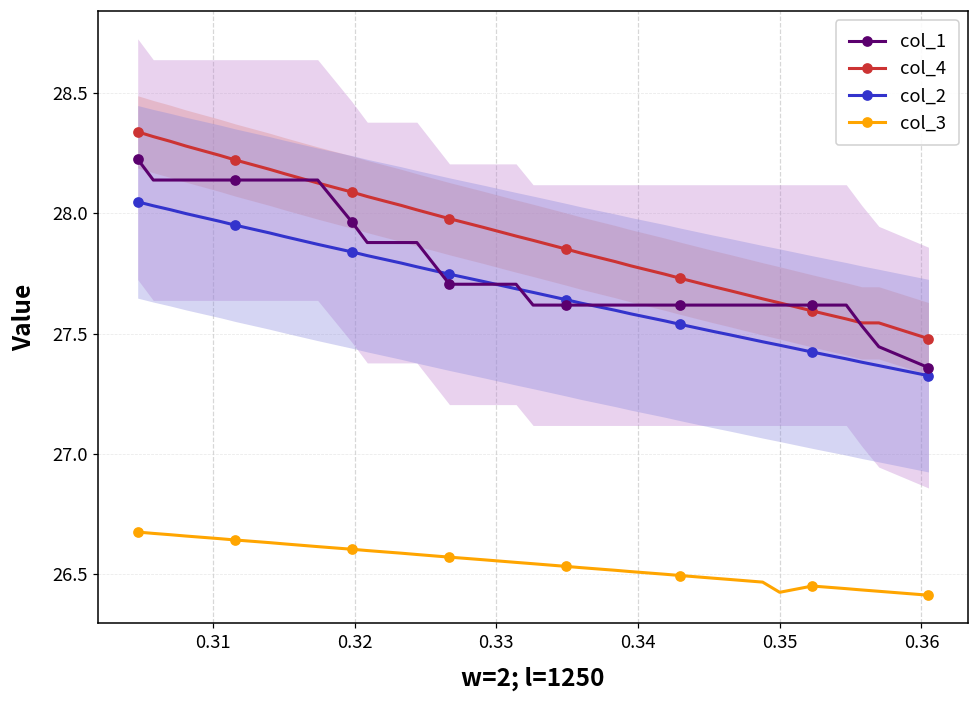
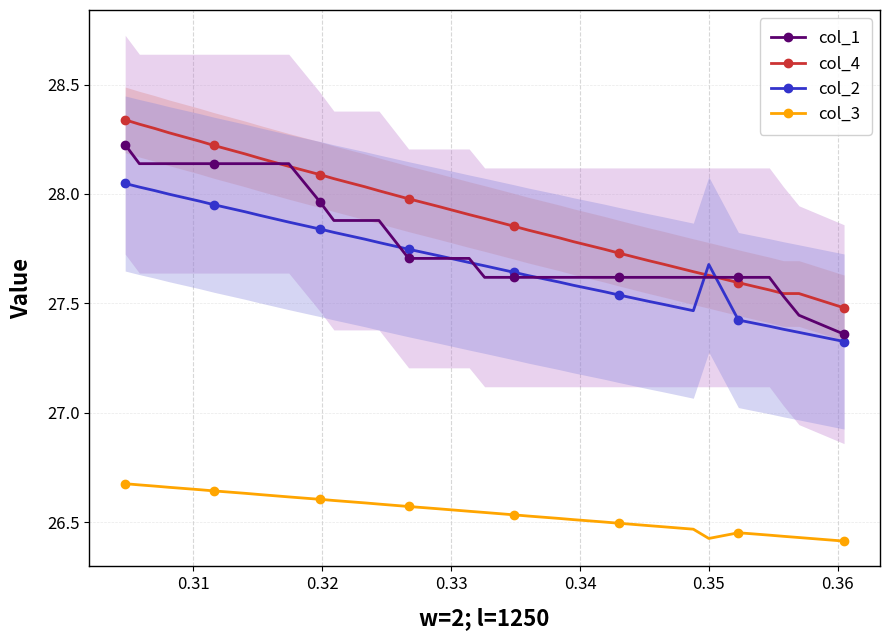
  {
    "col_2": {
-     "0.35": 27.45
+     "0.35": 27.68
    },
    "col_3": {
      "0.35": 26.43
    }
  }
